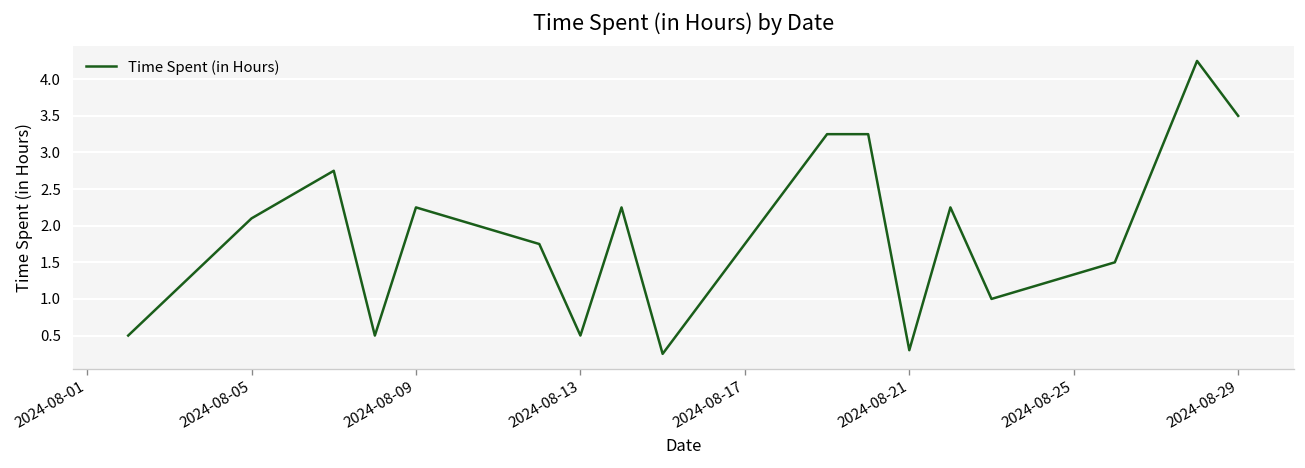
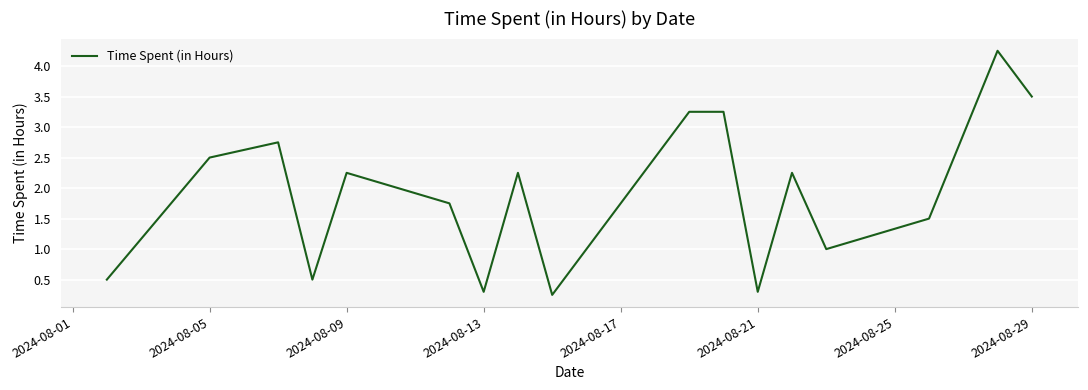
  {
-   "2024-08-05": 2.1,
+   "2024-08-05": 2.5,
    "2024-08-09": 2.3,
-   "2024-08-13": 0.5,
+   "2024-08-13": 0.3,
    "2024-08-21": 0.3,
    "2024-08-29": 3.5
  }
